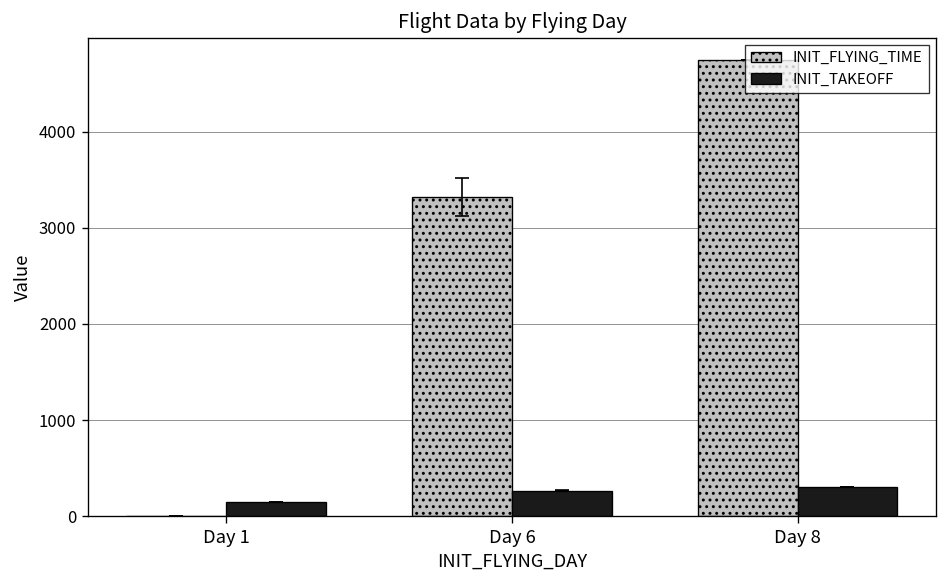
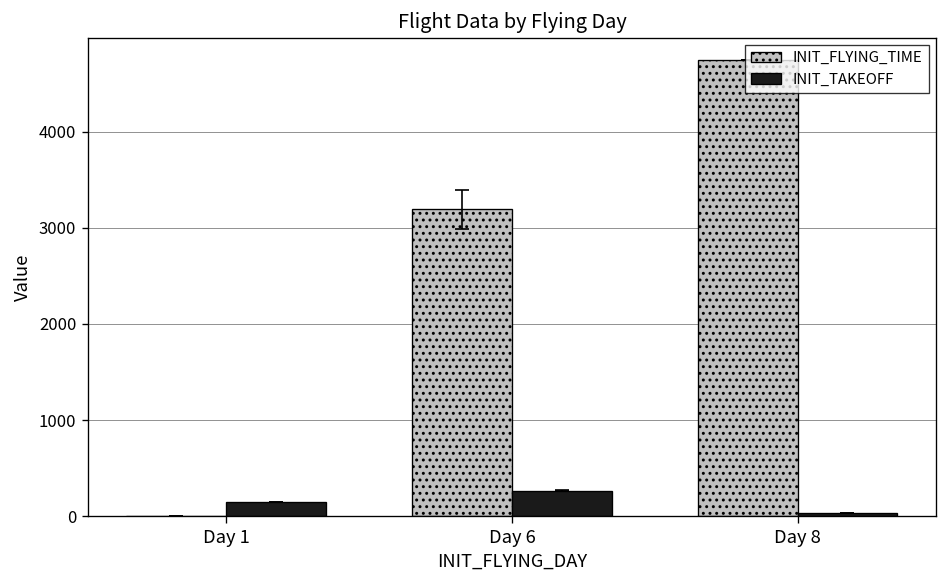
  {
    "INIT_FLYING_TIME": {
      "Day 1": 0,
-     "Day 6": 3300
+     "Day 6": 3200
    },
    "INIT_TAKEOFF": {
      "Day 1": 100,
      "Day 6": 300,
-     "Day 8": 300
+     "Day 8": 0
    }
  }
